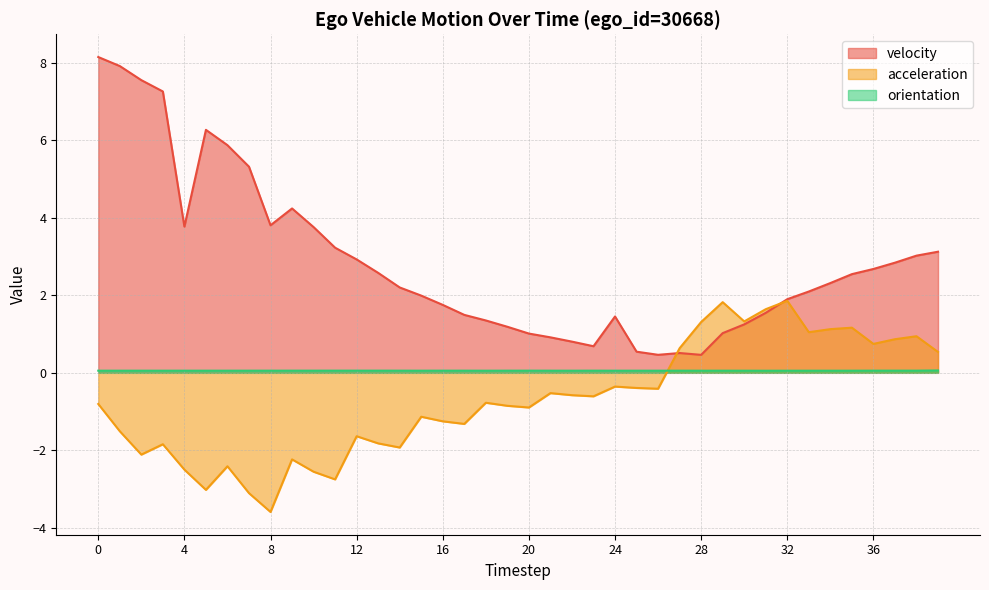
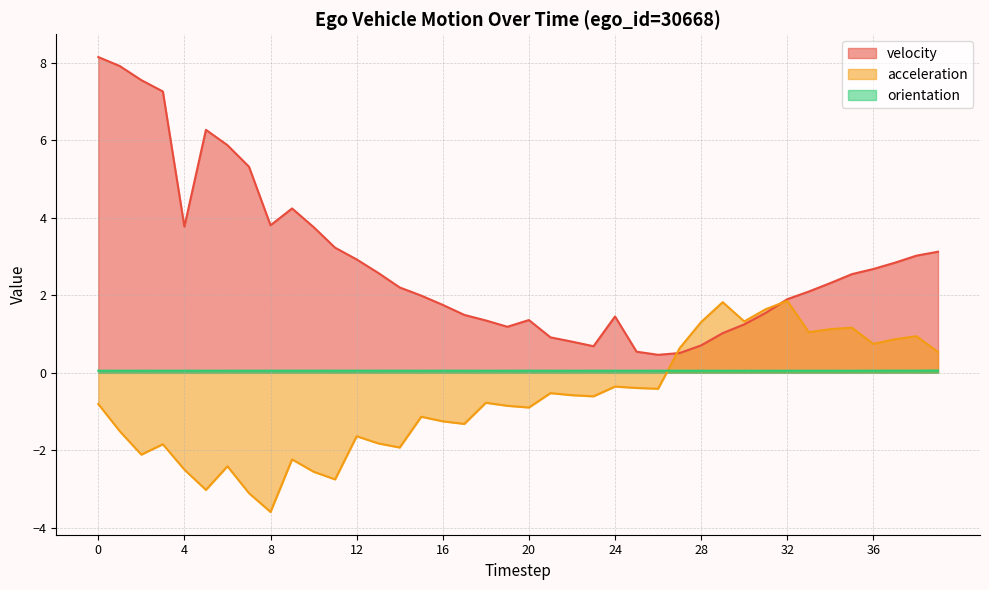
  {
    "velocity": {
      "0": 8.1,
      "4": 3.8,
      "8": 3.8,
      "12": 2.9,
      "16": 1.8,
-     "20": 1.0,
+     "20": 1.4,
      "24": 1.5,
-     "28": 0.5,
+     "28": 0.7,
      "36": 2.7
    },
    "orientation": {
      "28": 0.1,
      "32": 0.1,
      "36": 0.1
    }
  }
